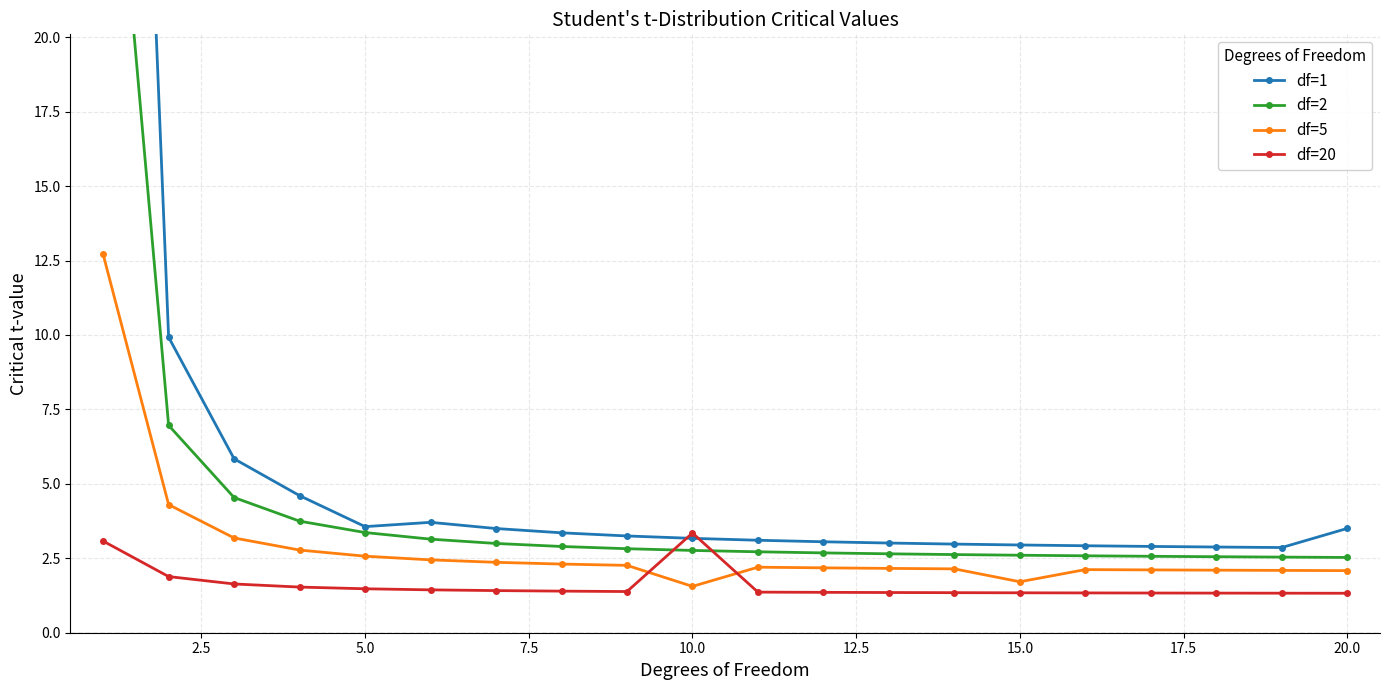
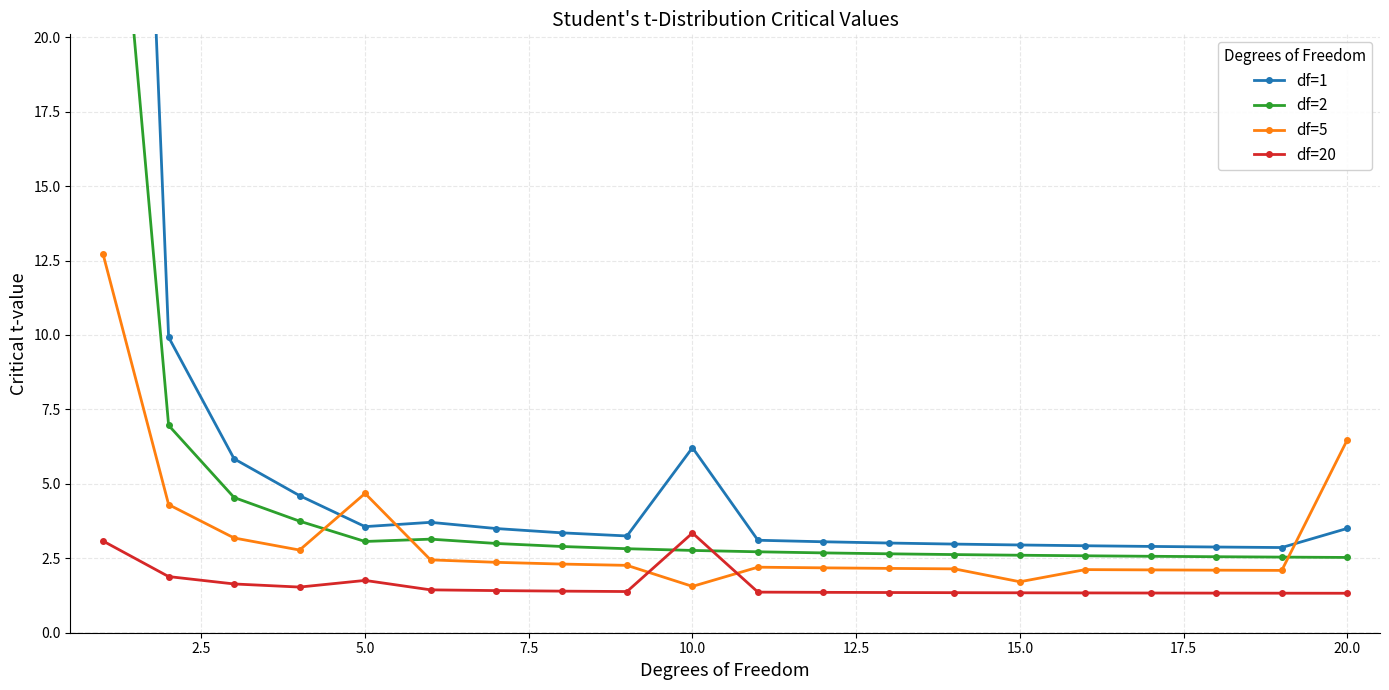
  {
    "df=1": {
      "5.0": 3.6,
-     "10.0": 3.2,
+     "10.0": 6.2,
      "15.0": 2.9,
      "20.0": 3.5
    },
    "df=2": {
-     "5.0": 3.4,
+     "5.0": 3.1,
      "10.0": 2.8,
      "15.0": 2.6,
      "20.0": 2.5
    },
    "df=5": {
-     "5.0": 2.6,
+     "5.0": 4.7,
      "10.0": 1.6,
      "15.0": 1.7,
-     "20.0": 2.1
+     "20.0": 6.5
    },
    "df=20": {
-     "5.0": 1.5,
+     "5.0": 1.8,
      "10.0": 3.3,
      "15.0": 1.3,
      "20.0": 1.3
    }
  }
